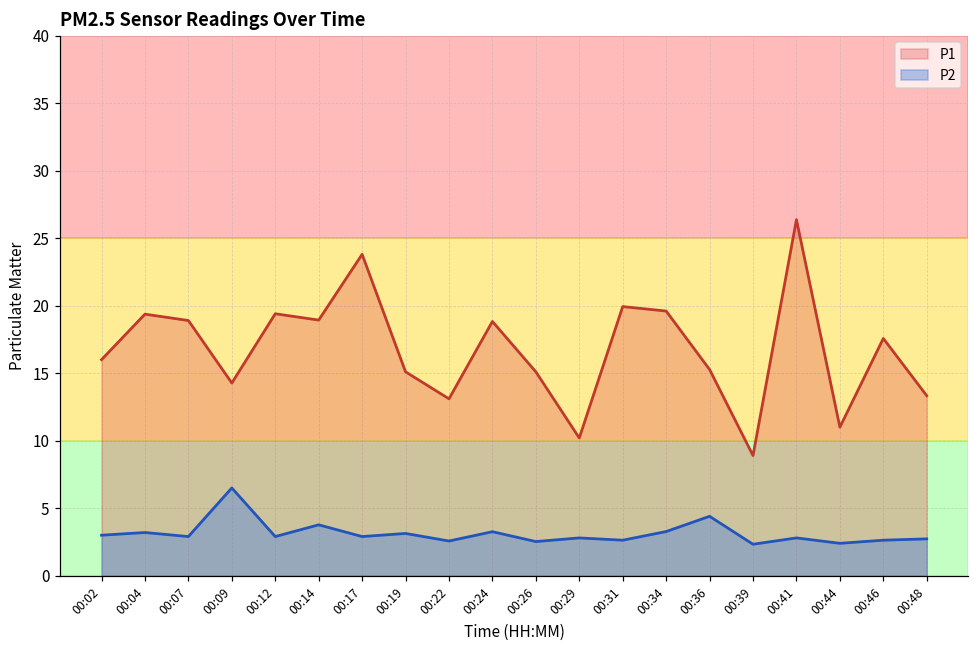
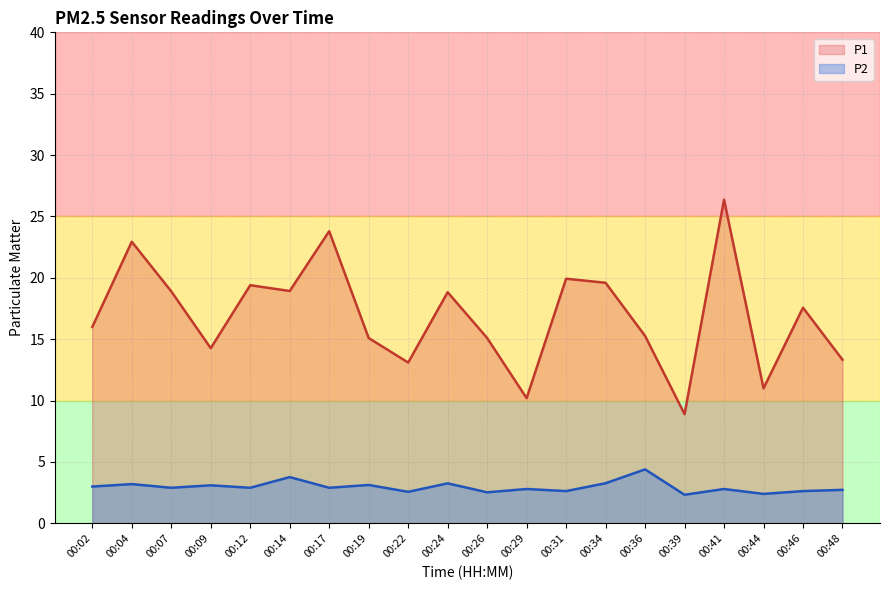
  {
    "P1": {
      "00:02": 16.0,
-     "00:04": 19.4,
+     "00:04": 22.9,
      "00:07": 18.9,
      "00:09": 14.3,
      "00:12": 19.4,
      "00:14": 18.9,
      "00:17": 23.8,
      "00:19": 15.1,
      "00:22": 13.1,
      "00:24": 18.8,
      "00:26": 15.1,
      "00:29": 10.2,
      "00:31": 19.9,
      "00:34": 19.6,
      "00:36": 15.3,
      "00:39": 8.9,
      "00:41": 26.4,
      "00:44": 11.0,
      "00:46": 17.6,
      "00:48": 13.3
    },
    "P2": {
      "00:02": 3.0,
      "00:04": 3.2,
      "00:07": 2.9,
-     "00:09": 6.5,
+     "00:09": 3.1,
      "00:12": 2.9,
      "00:14": 3.8,
      "00:17": 2.9,
      "00:19": 3.1,
      "00:22": 2.6,
      "00:24": 3.3,
      "00:26": 2.5,
      "00:29": 2.8,
      "00:31": 2.6,
      "00:34": 3.3,
      "00:36": 4.4,
      "00:39": 2.3,
      "00:41": 2.8,
      "00:44": 2.4,
      "00:46": 2.6,
      "00:48": 2.7
    }
  }
